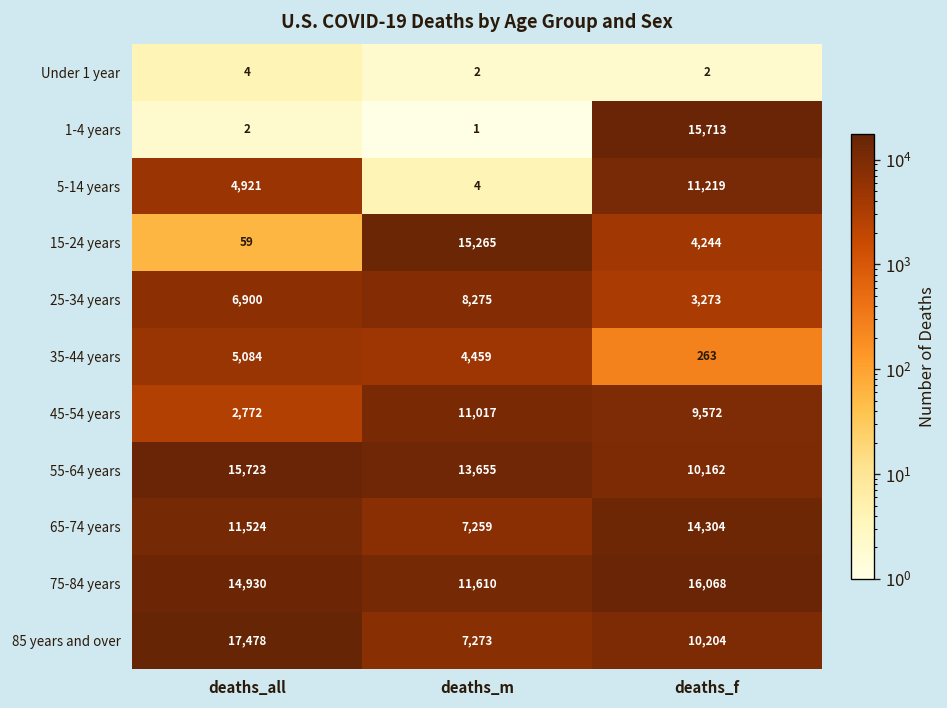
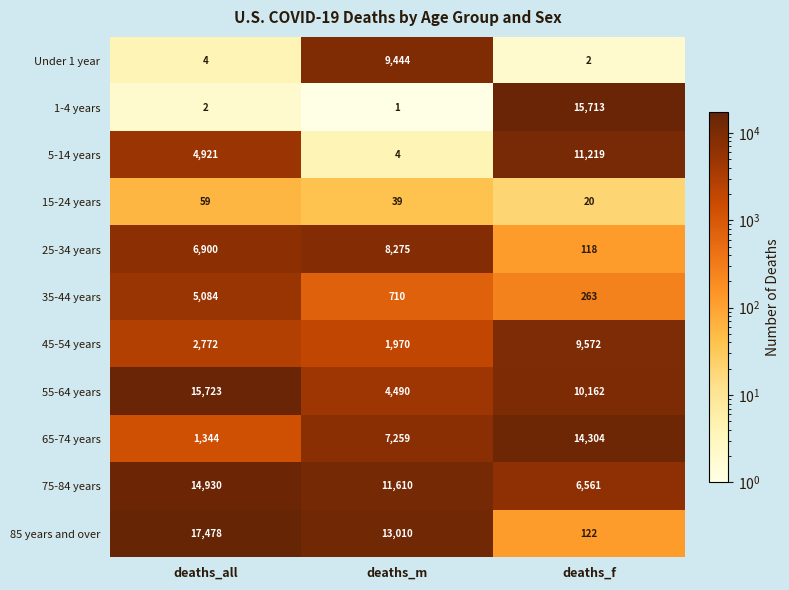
  {
    "Under 1 year": {
      "deaths_all": "4",
-     "deaths_m": "2",
+     "deaths_m": "9,444",
      "deaths_f": "2"
    },
    "1-4 years": {
      "deaths_all": "2",
      "deaths_m": "1",
      "deaths_f": "15,713"
    },
    "5-14 years": {
      "deaths_all": "4,921",
      "deaths_m": "4",
      "deaths_f": "11,219"
    },
    "15-24 years": {
      "deaths_all": "59",
-     "deaths_m": "15,265",
-     "deaths_f": "4,244"
+     "deaths_m": "39",
+     "deaths_f": "20"
    },
    "25-34 years": {
      "deaths_all": "6,900",
      "deaths_m": "8,275",
-     "deaths_f": "3,273"
+     "deaths_f": "118"
    },
    "35-44 years": {
      "deaths_all": "5,084",
-     "deaths_m": "4,459",
+     "deaths_m": "710",
      "deaths_f": "263"
    },
    "45-54 years": {
      "deaths_all": "2,772",
-     "deaths_m": "11,017",
+     "deaths_m": "1,970",
      "deaths_f": "9,572"
    },
    "55-64 years": {
      "deaths_all": "15,723",
-     "deaths_m": "13,655",
+     "deaths_m": "4,490",
      "deaths_f": "10,162"
    },
    "65-74 years": {
-     "deaths_all": "11,524",
+     "deaths_all": "1,344",
      "deaths_m": "7,259",
      "deaths_f": "14,304"
    },
    "75-84 years": {
      "deaths_all": "14,930",
      "deaths_m": "11,610",
-     "deaths_f": "16,068"
+     "deaths_f": "6,561"
    },
    "85 years and over": {
      "deaths_all": "17,478",
-     "deaths_m": "7,273",
-     "deaths_f": "10,204"
+     "deaths_m": "13,010",
+     "deaths_f": "122"
    }
  }
